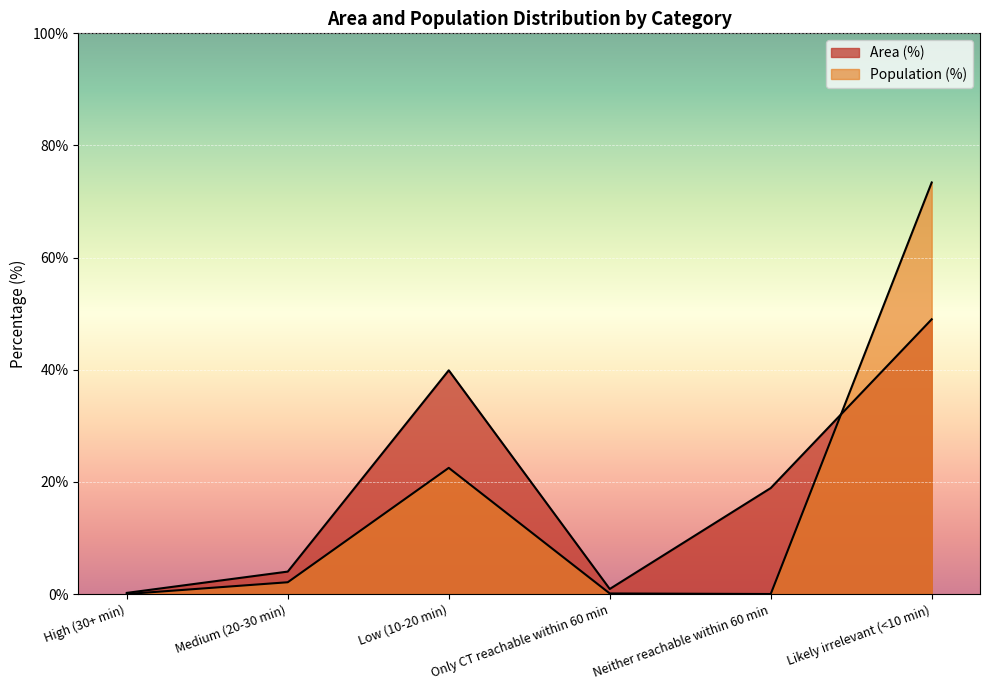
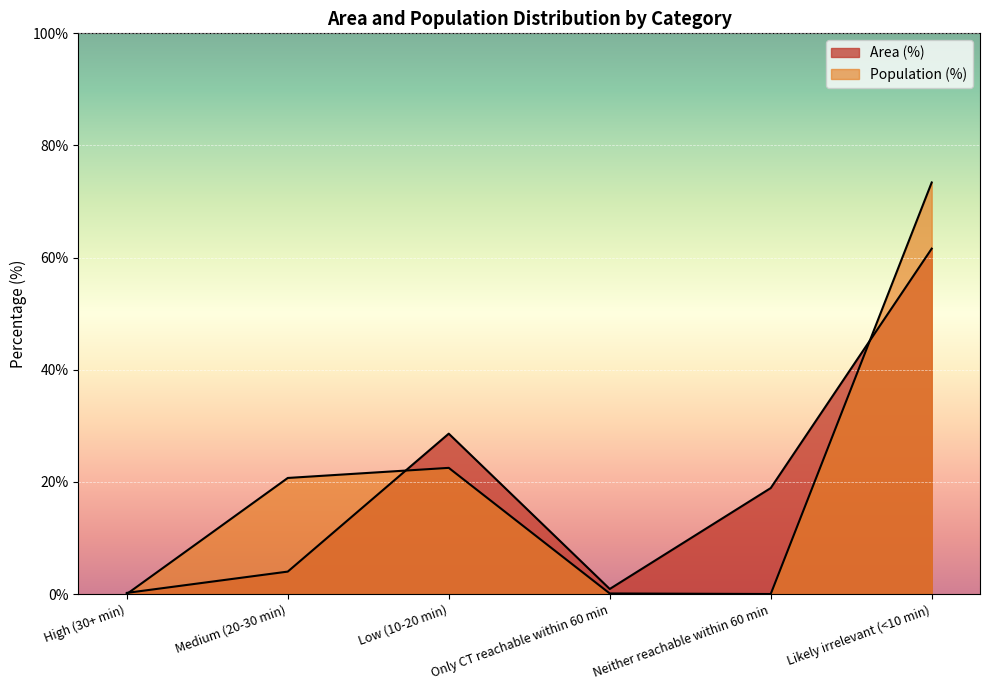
  {
    "Area (%)": {
      "Medium (20-30 min)": "4%",
-     "Low (10-20 min)": "40%",
+     "Low (10-20 min)": "29%",
      "Only CT reachable within 60 min": "1%",
      "Neither reachable within 60 min": "19%",
-     "Likely irrelevant (<10 min)": "49%"
+     "Likely irrelevant (<10 min)": "62%"
    },
    "Population (%)": {
-     "Medium (20-30 min)": "2%",
+     "Medium (20-30 min)": "21%",
      "Low (10-20 min)": "23%",
      "Only CT reachable within 60 min": "0%",
      "Neither reachable within 60 min": "0%",
      "Likely irrelevant (<10 min)": "73%"
    }
  }
